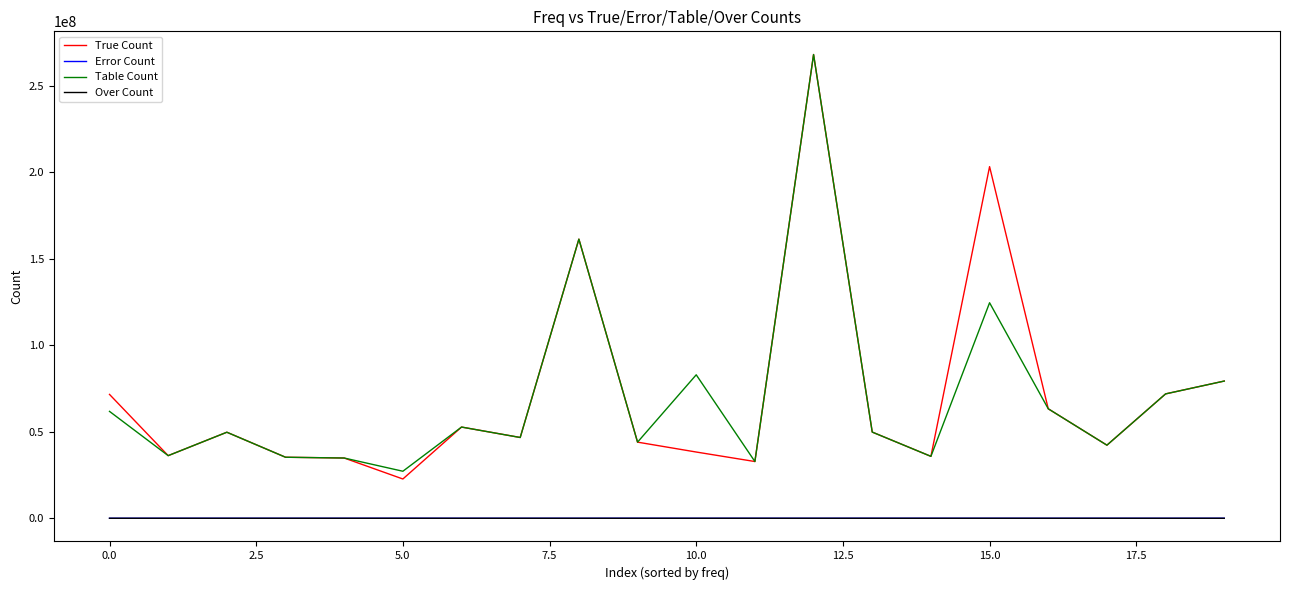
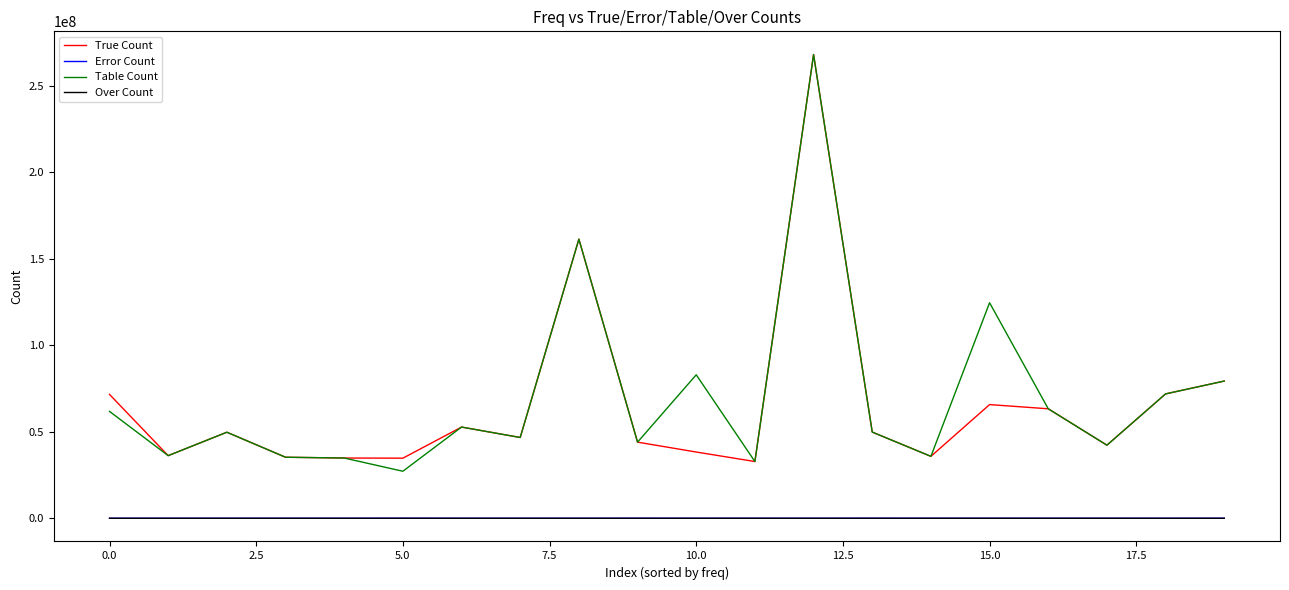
  {
    "True Count": {
      "0.0": 72000000,
-     "5.0": 23000000,
+     "5.0": 35000000,
      "10.0": 38000000,
-     "15.0": 203000000
+     "15.0": 66000000
    },
    "Over Count": {
      "0.0": 0,
      "5.0": 0,
      "10.0": 0,
      "15.0": 0
    },
    "Table Count": {
      "0.0": 62000000,
      "5.0": 27000000,
      "10.0": 83000000,
      "15.0": 125000000
    }
  }
